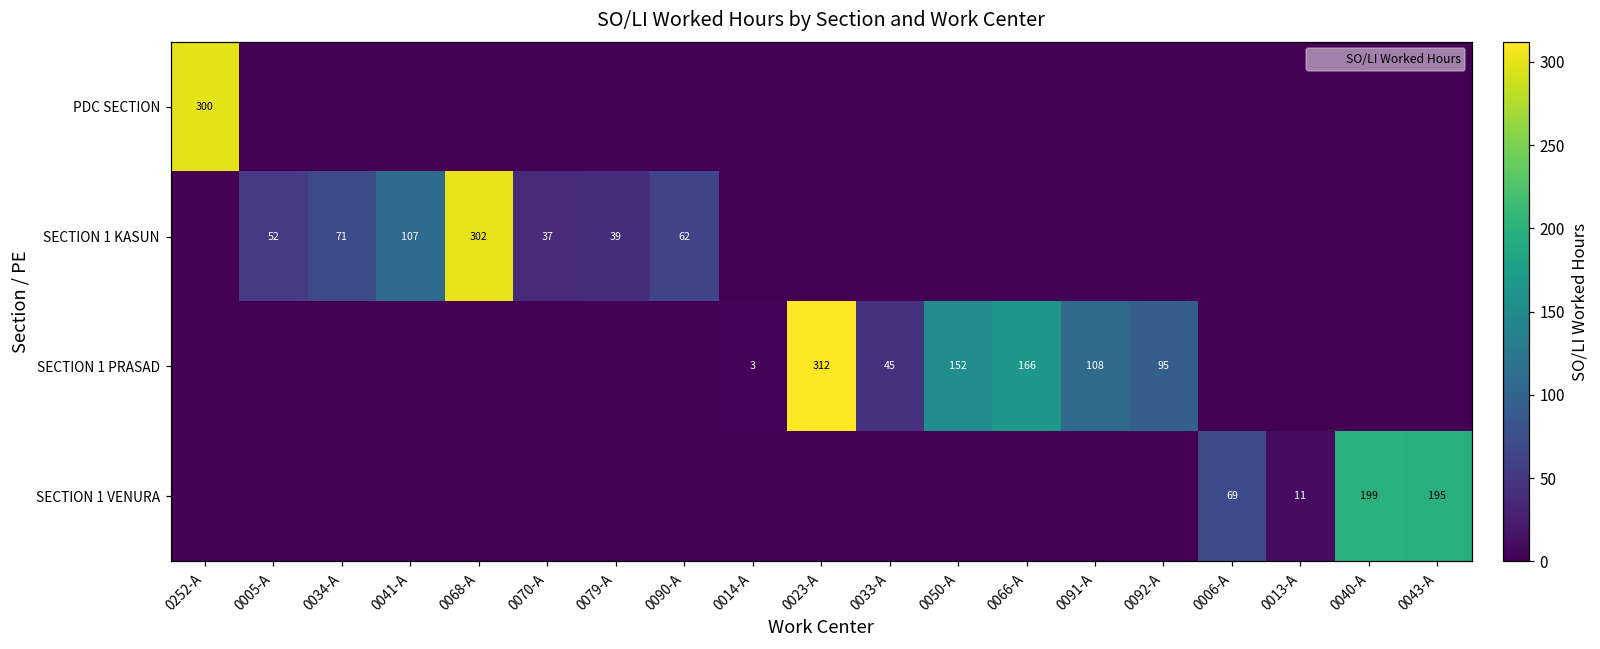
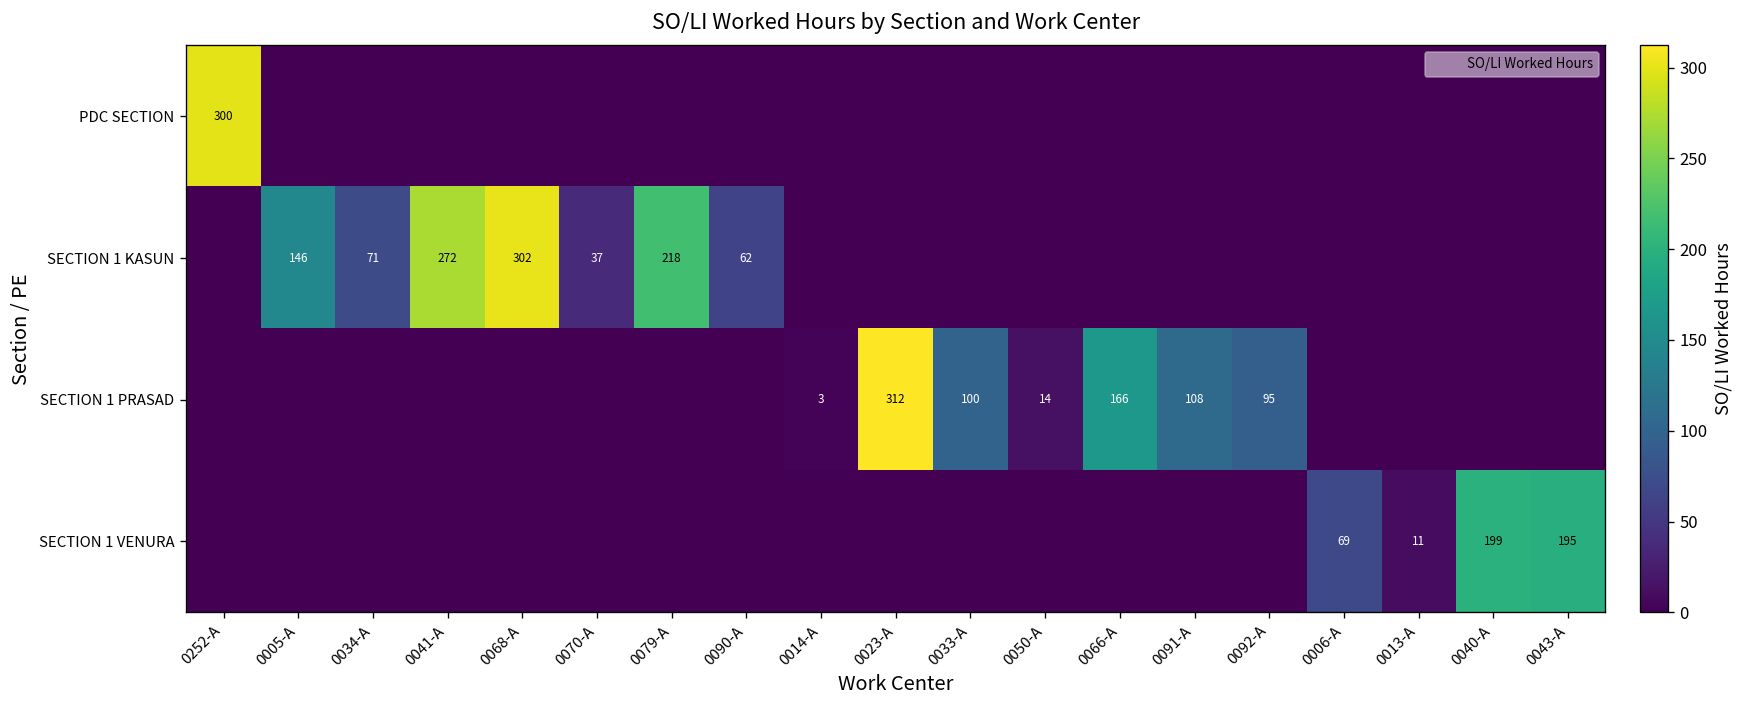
  {
    "PDC SECTION": {
      "0252-A": 300
    },
    "SECTION 1 KASUN": {
-     "0005-A": 52,
+     "0005-A": 146,
      "0034-A": 71,
-     "0041-A": 107,
+     "0041-A": 272,
      "0068-A": 302,
      "0070-A": 37,
-     "0079-A": 39,
+     "0079-A": 218,
      "0090-A": 62
    },
    "SECTION 1 PRASAD": {
      "0014-A": 3,
      "0023-A": 312,
-     "0033-A": 45,
-     "0050-A": 152,
+     "0033-A": 100,
+     "0050-A": 14,
      "0066-A": 166,
      "0091-A": 108,
      "0092-A": 95
    },
    "SECTION 1 VENURA": {
      "0006-A": 69,
      "0013-A": 11,
      "0040-A": 199,
      "0043-A": 195
    }
  }
